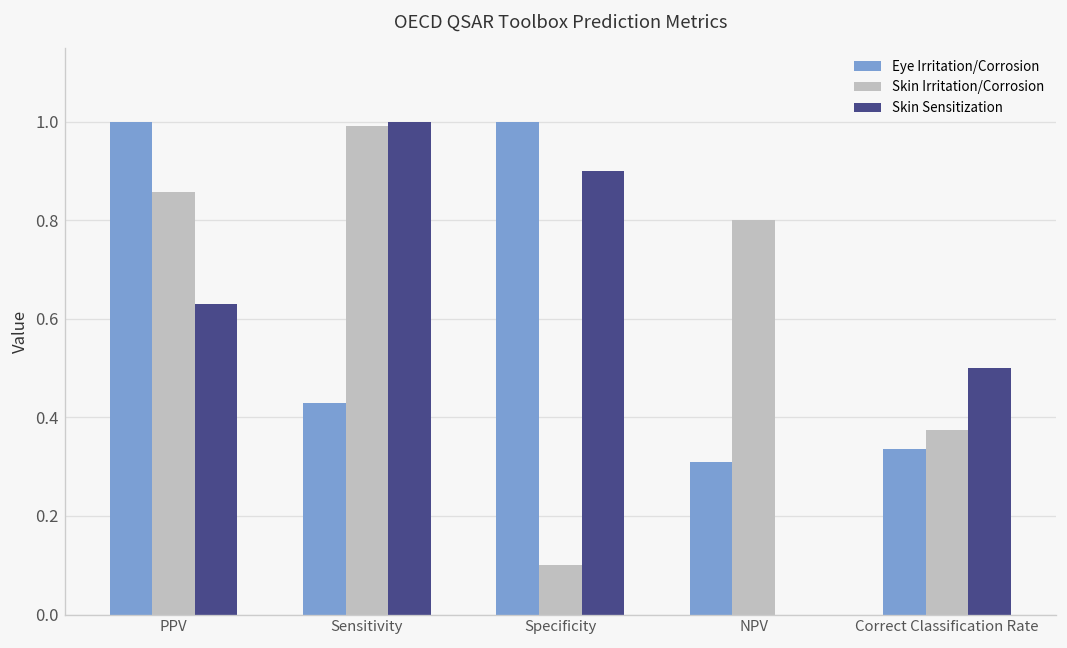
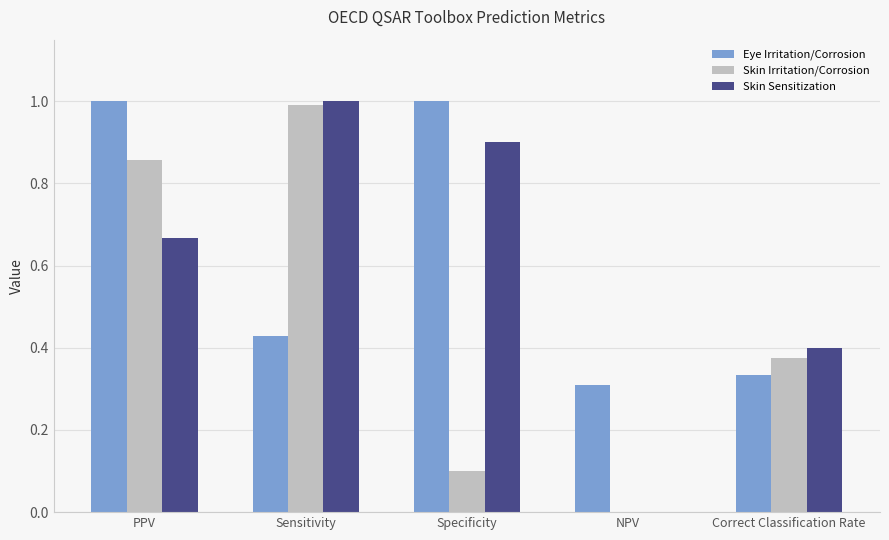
  {
    "Eye Irritation/Corrosion": {
      "PPV": 1.00,
      "Sensitivity": 0.43,
      "Specificity": 1.00,
      "NPV": 0.31,
      "Correct Classification Rate": 0.34
    },
    "Skin Irritation/Corrosion": {
      "PPV": 0.86,
      "Sensitivity": 0.99,
      "Specificity": 0.1,
-     "NPV": 0.8,
+     "NPV": 0.0,
      "Correct Classification Rate": 0.38
    },
    "Skin Sensitization": {
-     "PPV": 0.63,
+     "PPV": 0.67,
      "Sensitivity": 1.00,
      "Specificity": 0.90,
      "NPV": 0.00,
-     "Correct Classification Rate": 0.5
+     "Correct Classification Rate": 0.4
    }
  }
